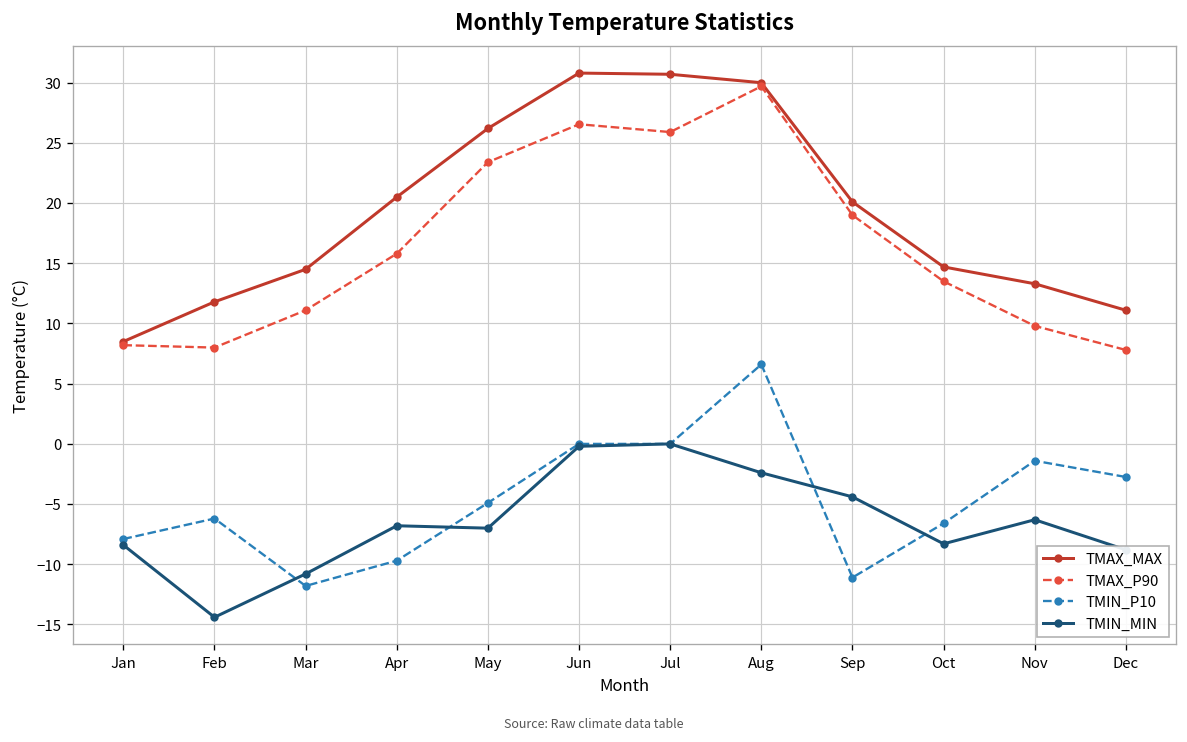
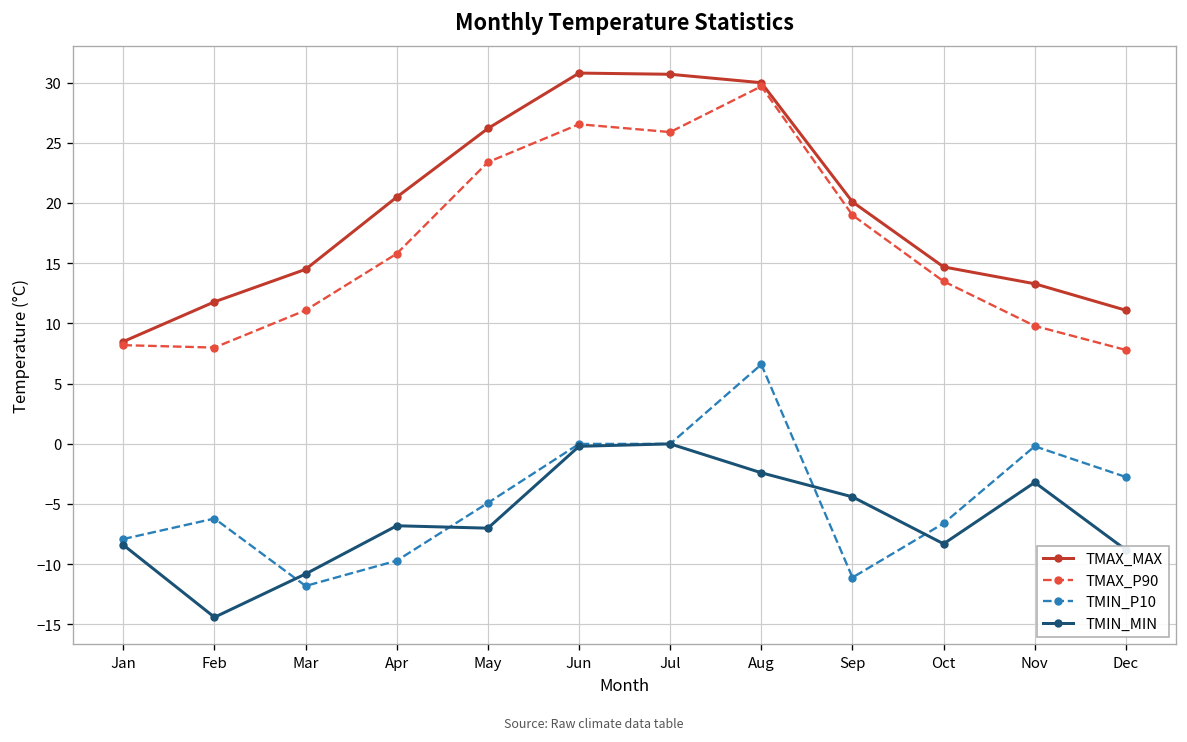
  {
    "TMIN_P10": {
      "Jan": -7.9,
      "Feb": -6.2,
      "Mar": -11.8,
      "Apr": -9.7,
      "May": -4.9,
      "Aug": 6.6,
      "Sep": -11.1,
      "Oct": -6.6,
-     "Nov": -1.4,
+     "Nov": -0.2,
      "Dec": -2.8
    },
    "TMIN_MIN": {
      "Jan": -8.4,
      "Feb": -14.4,
      "Mar": -10.8,
      "Apr": -6.8,
      "May": -7.0,
      "Aug": -2.4,
      "Sep": -4.4,
      "Oct": -8.3,
-     "Nov": -6.3
+     "Nov": -3.2
    }
  }
